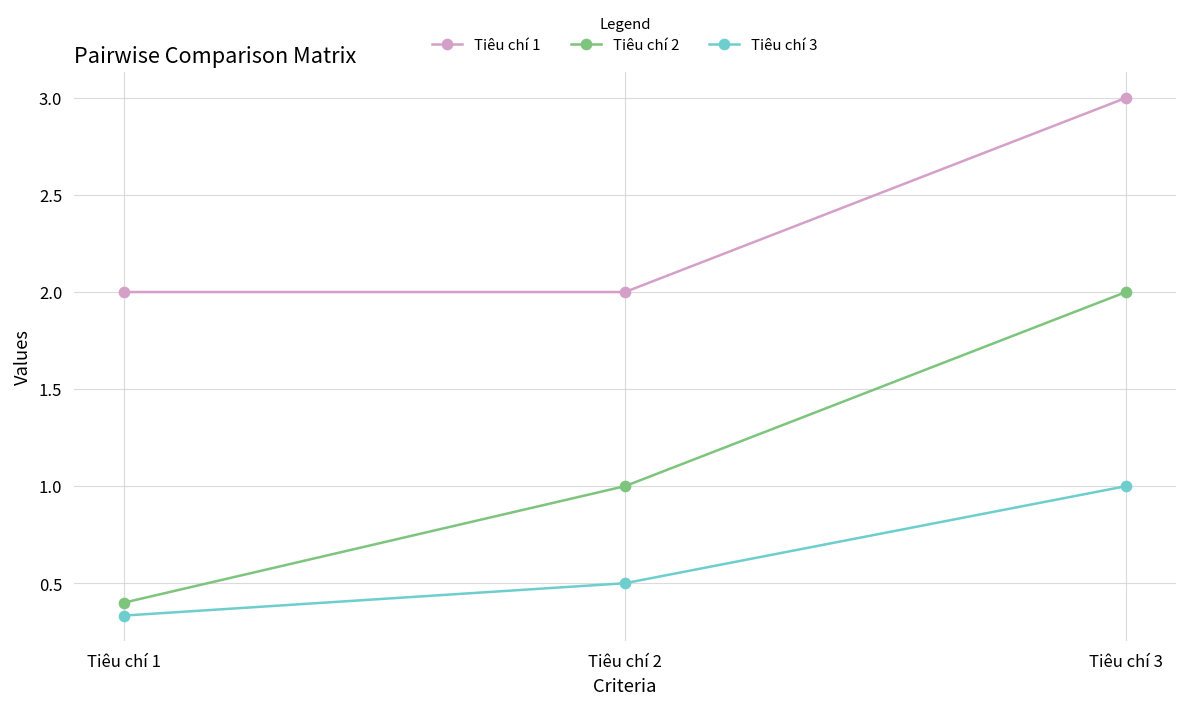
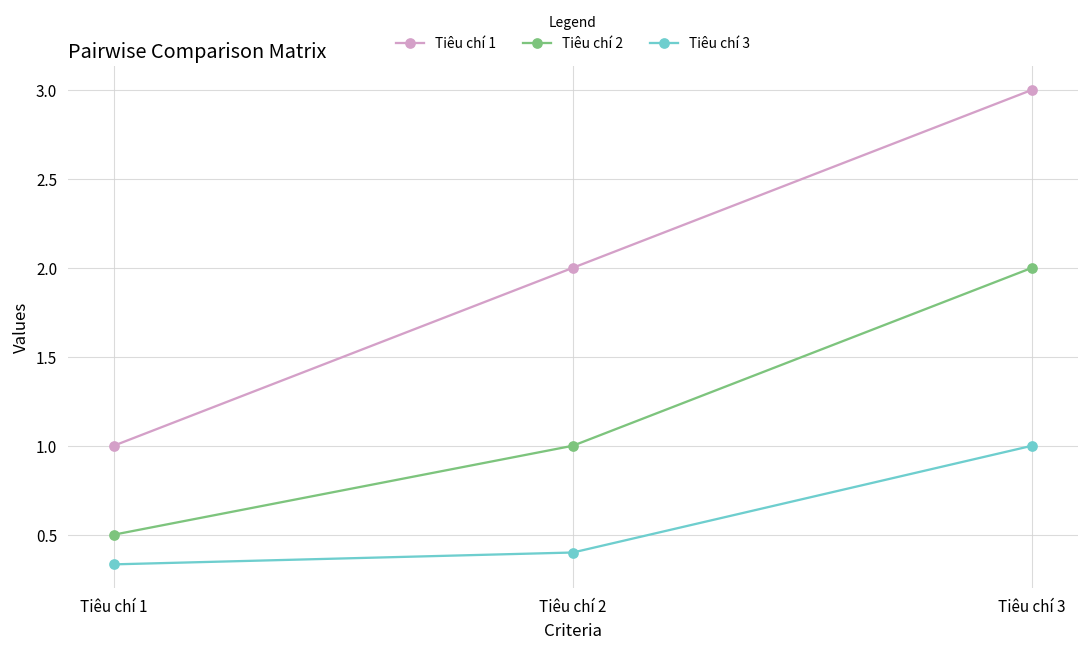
  {
    "Tiêu chí 1": {
-     "Tiêu chí 1": 2,
+     "Tiêu chí 1": 1,
      "Tiêu chí 2": 2,
      "Tiêu chí 3": 3
    },
    "Tiêu chí 2": {
-     "Tiêu chí 1": 0.4,
+     "Tiêu chí 1": 0.5,
      "Tiêu chí 2": 1.0,
      "Tiêu chí 3": 2.0
    },
    "Tiêu chí 3": {
      "Tiêu chí 1": 0.33,
-     "Tiêu chí 2": 0.5,
+     "Tiêu chí 2": 0.4,
      "Tiêu chí 3": 1.0
    }
  }
